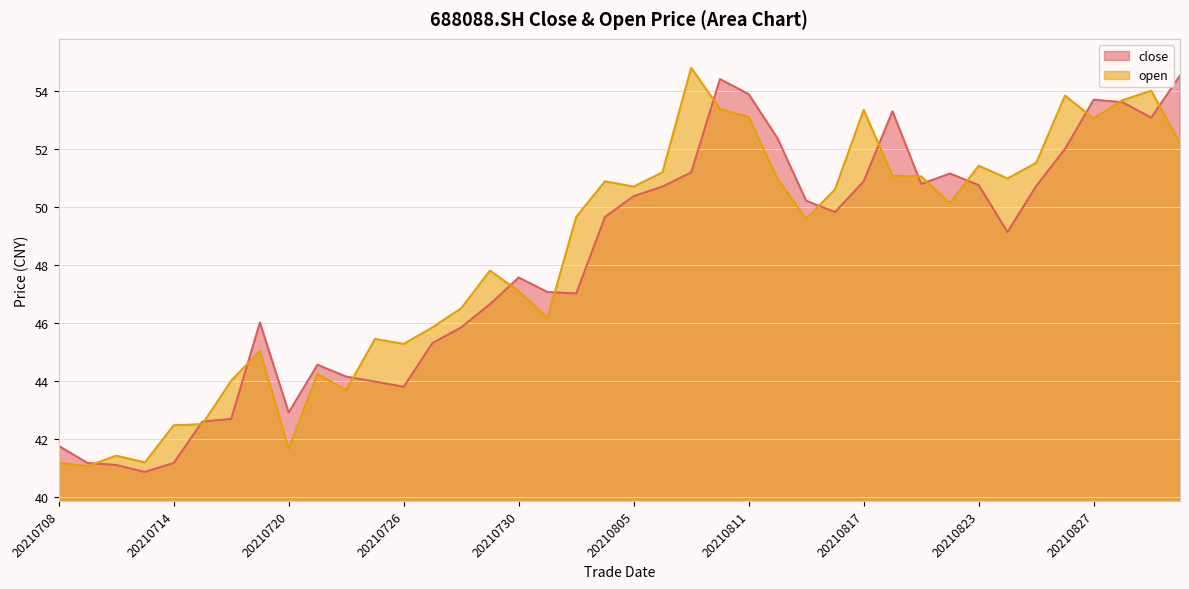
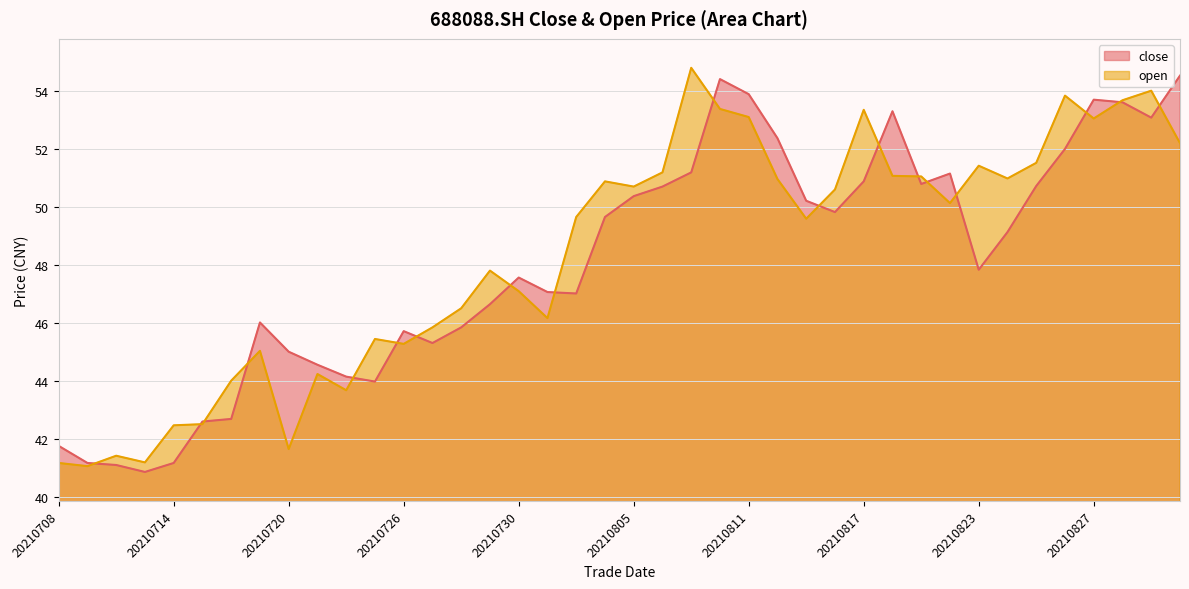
  {
    "close": {
      "20210708": 41.8,
      "20210714": 41.2,
-     "20210720": 42.9,
-     "20210726": 43.8,
+     "20210720": 45.0,
+     "20210726": 45.7,
      "20210730": 47.6,
      "20210805": 50.4,
      "20210811": 53.9,
      "20210817": 50.9,
-     "20210823": 50.8,
+     "20210823": 47.8,
      "20210827": 53.7
    },
    "open": {
      "20210708": 41.2,
      "20210714": 42.5,
      "20210720": 41.6,
      "20210726": 45.3,
      "20210730": 47.1,
      "20210805": 50.7,
      "20210811": 53.1,
      "20210817": 53.4,
      "20210823": 51.4,
      "20210827": 53.1
    }
  }
